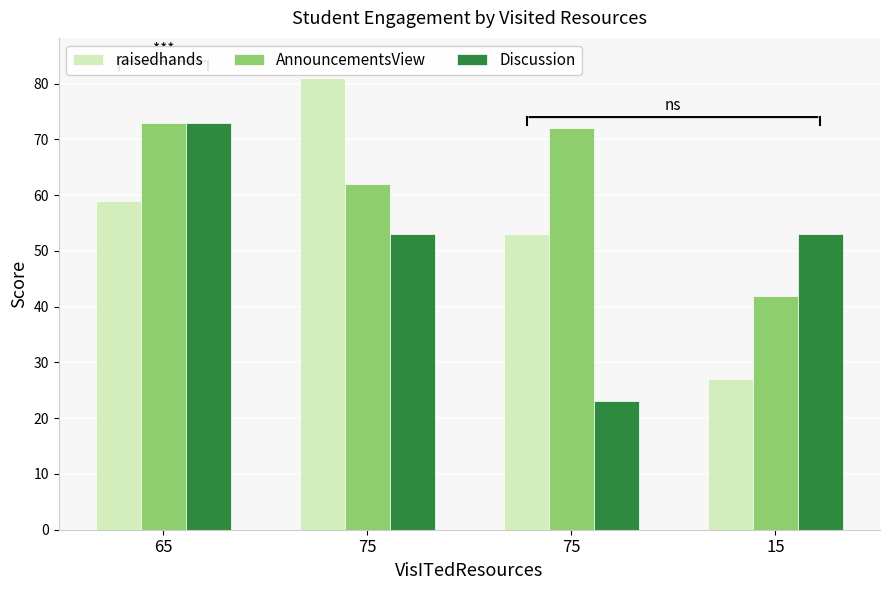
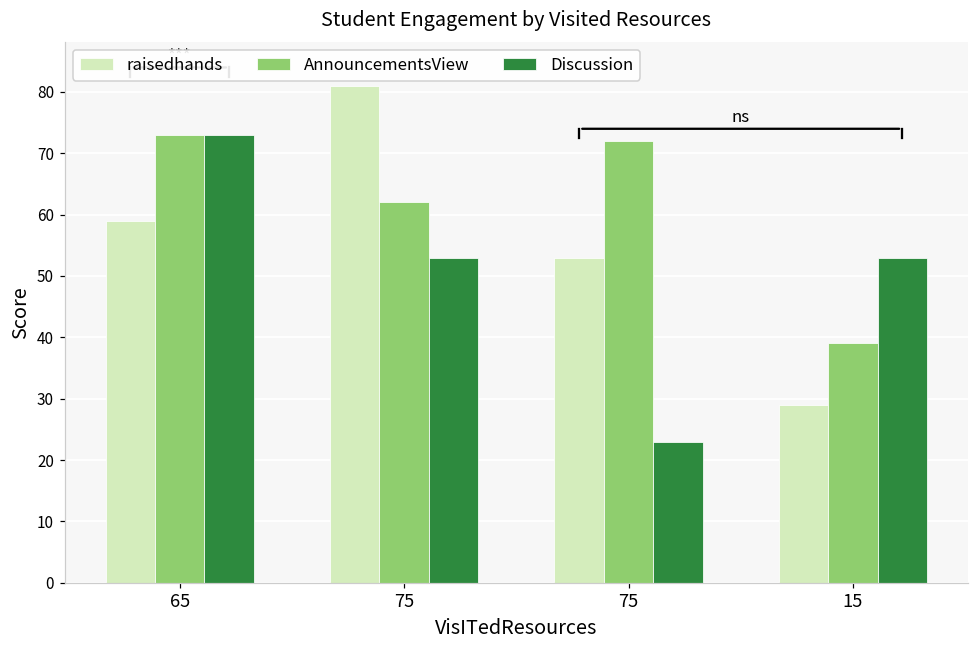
  {
    "raisedhands": {
      "65": 59,
-     "15": 27
+     "15": 29
    },
    "AnnouncementsView": {
      "65": 73,
-     "15": 42
+     "15": 39
    },
    "Discussion": {
      "65": 73,
      "15": 53
    }
  }
